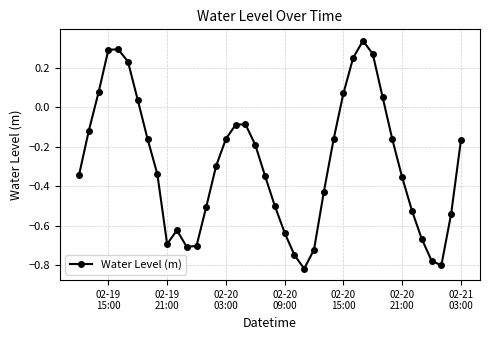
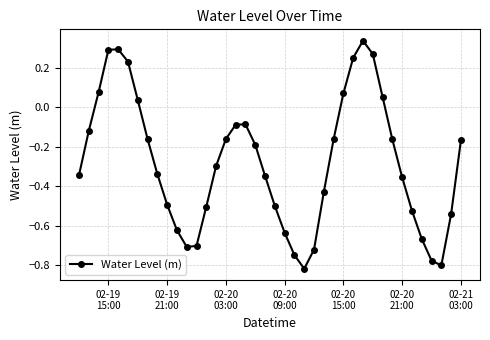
  {
    "02-19 15:00": 0.29,
-   "02-19 21:00": -0.69,
+   "02-19 21:00": -0.49,
    "02-20 03:00": -0.16,
    "02-20 09:00": -0.64,
    "02-20 15:00": 0.07,
    "02-20 21:00": -0.35,
    "02-21 03:00": -0.17
  }
